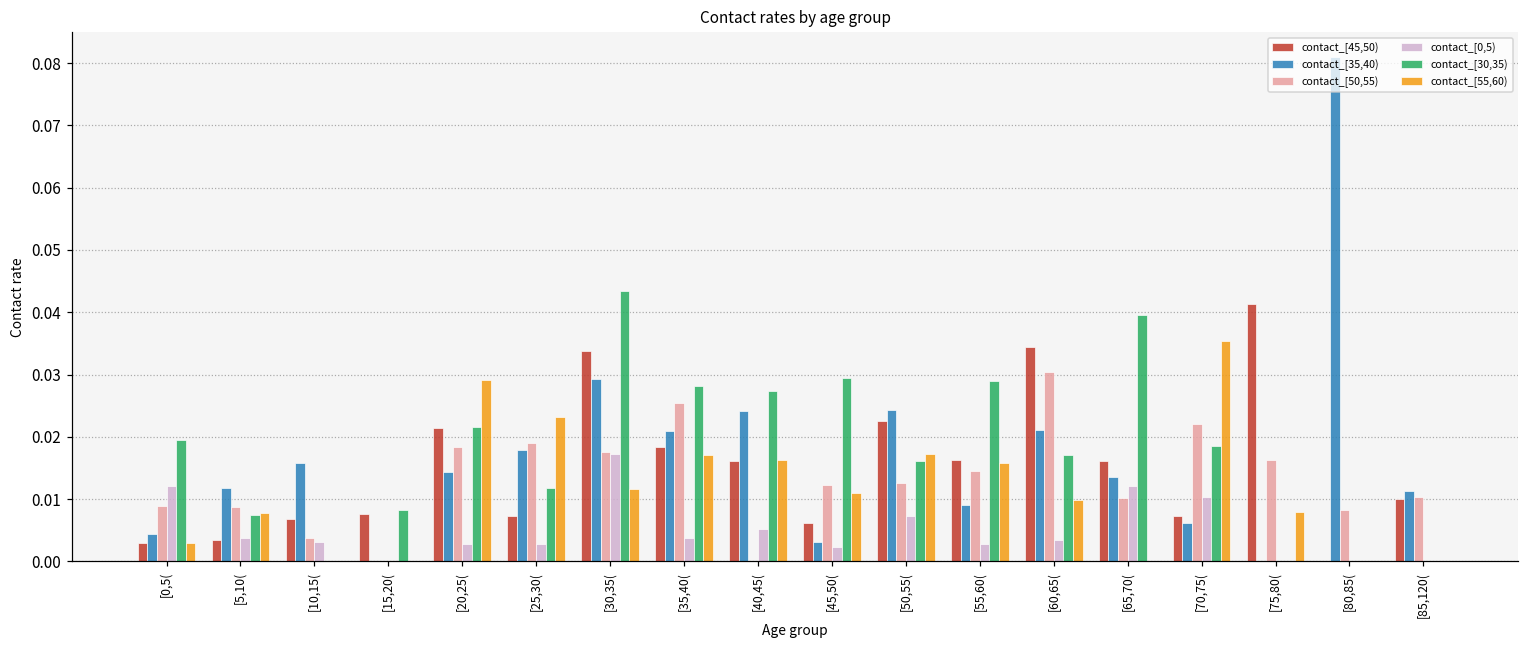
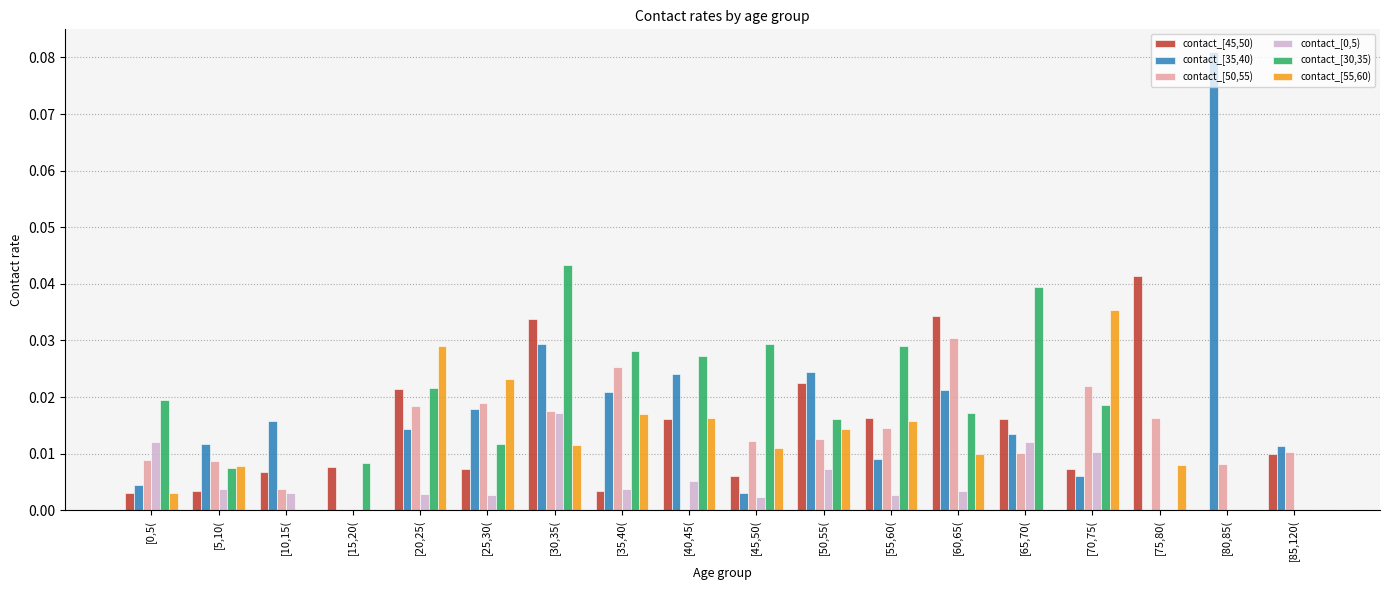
  {
    "contact_[45,50)": {
      "[0,5(": 0.003,
      "[5,10(": 0.003,
      "[10,15(": 0.007,
      "[15,20(": 0.008,
      "[20,25(": 0.021,
      "[25,30(": 0.007,
      "[30,35(": 0.034,
-     "[35,40(": 0.018,
+     "[35,40(": 0.003,
      "[40,45(": 0.016,
      "[45,50(": 0.006,
      "[50,55(": 0.023,
      "[55,60(": 0.016,
      "[60,65(": 0.034,
      "[65,70(": 0.016,
      "[70,75(": 0.007,
      "[75,80(": 0.041,
      "[80,85(": 0.000,
      "[85,120(": 0.010
    },
    "contact_[35,40)": {
      "[0,5(": 0.004,
      "[5,10(": 0.012,
      "[10,15(": 0.016,
      "[15,20(": 0.000,
      "[20,25(": 0.014,
      "[25,30(": 0.018,
      "[30,35(": 0.029,
      "[35,40(": 0.021,
      "[40,45(": 0.024,
      "[45,50(": 0.003,
      "[50,55(": 0.024,
      "[55,60(": 0.009,
      "[60,65(": 0.021,
      "[65,70(": 0.014,
      "[70,75(": 0.006,
      "[75,80(": 0.000,
      "[85,120(": 0.011
    },
    "contact_[30,35)": {
      "[0,5(": 0.019,
      "[5,10(": 0.007,
      "[10,15(": 0.000,
      "[15,20(": 0.008,
      "[20,25(": 0.022,
      "[25,30(": 0.012,
      "[30,35(": 0.043,
      "[35,40(": 0.028,
      "[40,45(": 0.027,
      "[45,50(": 0.029,
      "[50,55(": 0.016,
      "[55,60(": 0.029,
      "[60,65(": 0.017,
      "[65,70(": 0.039,
      "[70,75(": 0.019,
      "[75,80(": 0.000,
      "[80,85(": 0.000,
      "[85,120(": 0.000
    },
    "contact_[55,60)": {
      "[0,5(": 0.003,
      "[5,10(": 0.008,
      "[10,15(": 0.000,
      "[15,20(": 0.000,
      "[20,25(": 0.029,
      "[25,30(": 0.023,
      "[30,35(": 0.012,
      "[35,40(": 0.017,
      "[40,45(": 0.016,
      "[45,50(": 0.011,
-     "[50,55(": 0.017,
+     "[50,55(": 0.014,
      "[55,60(": 0.016,
      "[60,65(": 0.010,
      "[65,70(": 0.000,
      "[70,75(": 0.035,
      "[75,80(": 0.008,
      "[80,85(": 0.000,
      "[85,120(": 0.000
    }
  }
